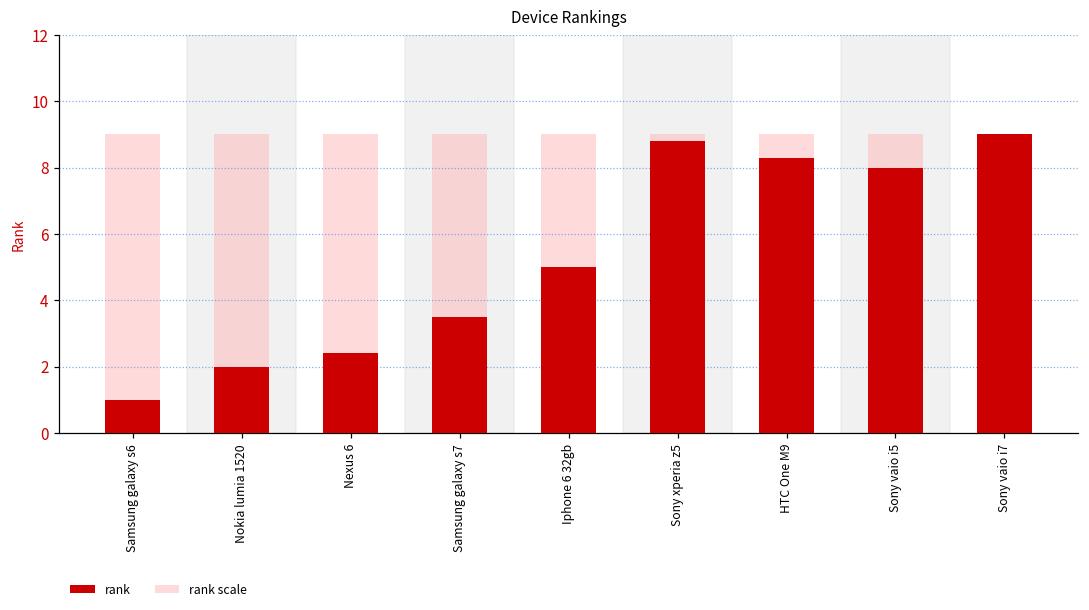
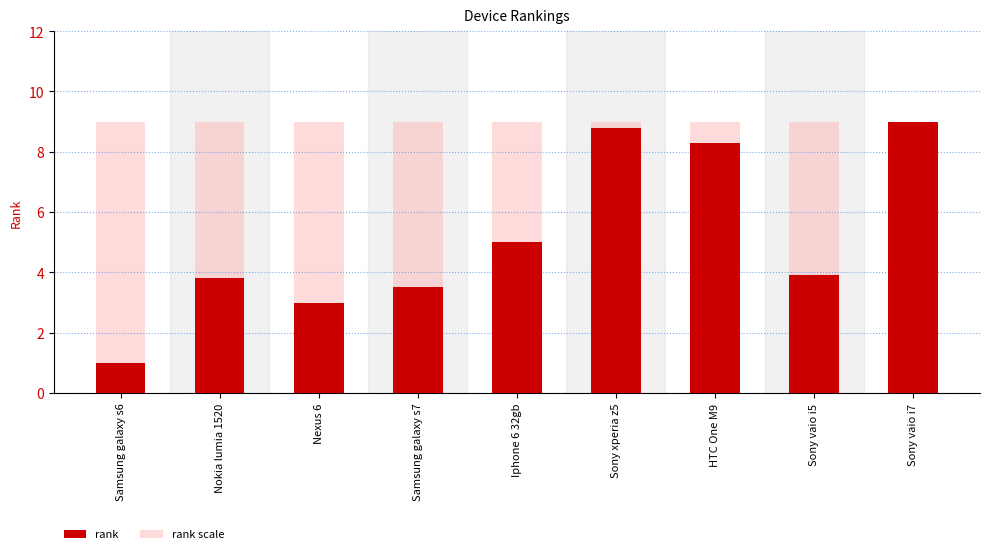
  {
    "rank": {
-     "Nokia lumia 1520": 2.0,
-     "Nexus 6": 2.4,
-     "Sony vaio i5": 8.0,
+     "Nokia lumia 1520": 3.8,
+     "Nexus 6": 3.0,
+     "Sony vaio i5": 3.9,
      "Sony vaio i7": 9.0
    },
    "rank scale": {
      "Samsung galaxy s6": 9.0,
      "Nokia lumia 1520": 9.0,
      "Nexus 6": 9.0,
      "Samsung galaxy s7": 9.0,
      "Iphone 6 32gb": 9.0,
      "Sony xperia z5": 9.0,
      "HTC One M9": 9.0,
      "Sony vaio i5": 9.0,
      "Sony vaio i7": 9.0
    }
  }
